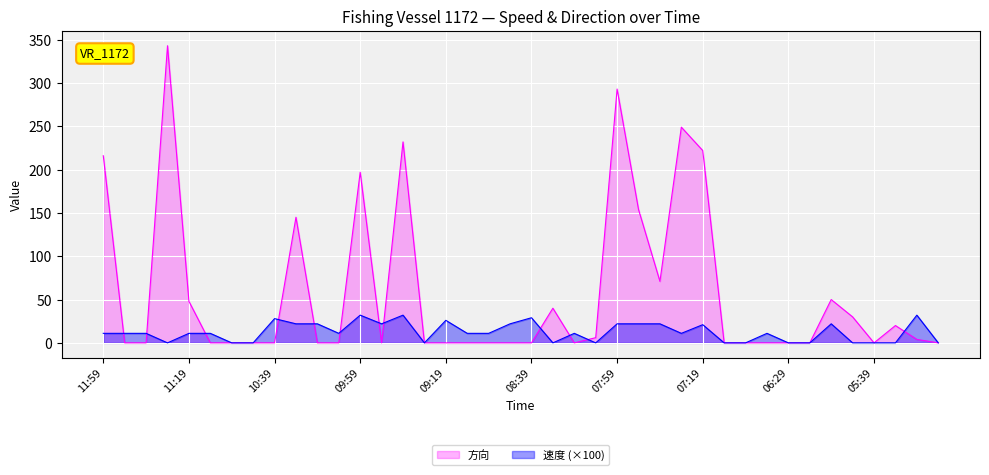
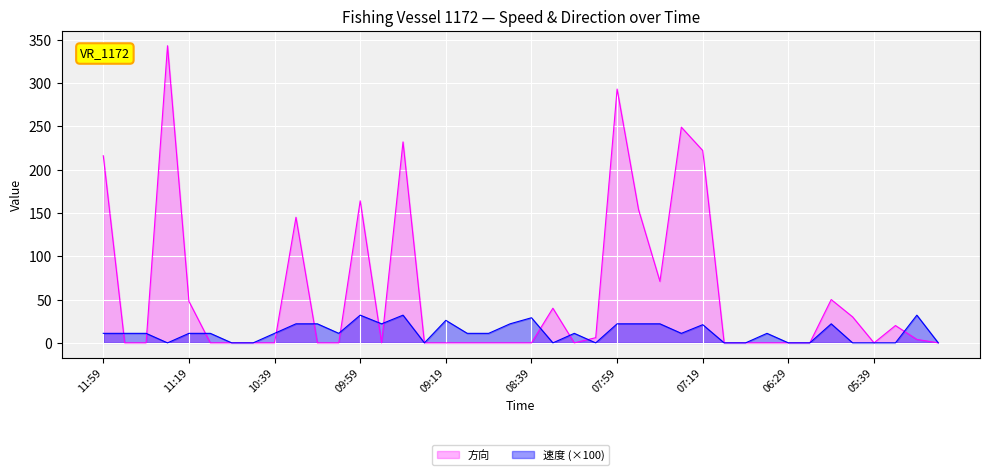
  {
    "方向": {
      "11:59": 220,
      "11:19": 50,
      "10:39": 0,
-     "09:59": 200,
+     "09:59": 160,
      "09:19": 0,
      "08:39": 0,
      "07:59": 290,
      "07:19": 220
    },
    "速度 (×100)": {
      "11:59": 10,
      "11:19": 10,
-     "10:39": 30,
+     "10:39": 10,
      "09:59": 30,
      "09:19": 30,
      "08:39": 30,
      "07:59": 20,
      "07:19": 20
    }
  }
